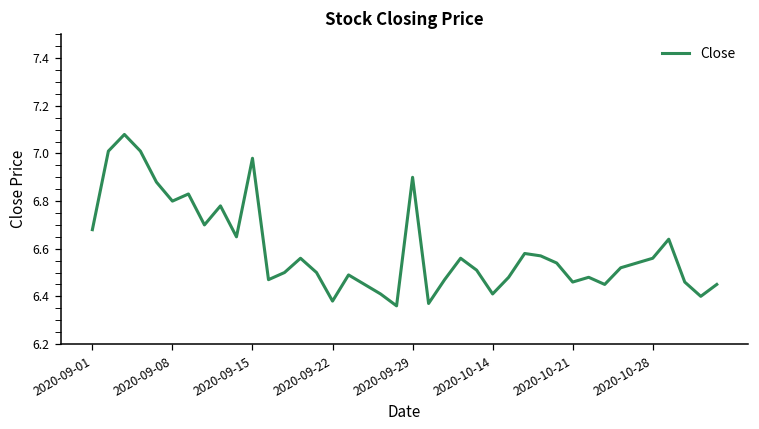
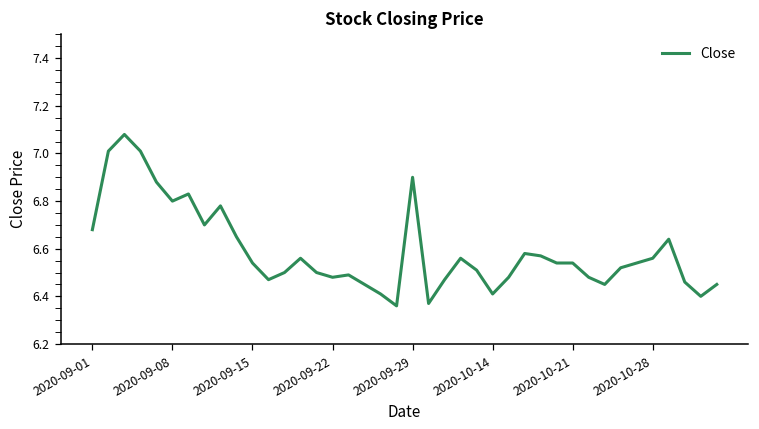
  {
    "2020-09-01": 6.68,
    "2020-09-08": 6.80,
-   "2020-09-15": 6.98,
-   "2020-09-22": 6.38,
+   "2020-09-15": 6.54,
+   "2020-09-22": 6.48,
    "2020-09-29": 6.90,
    "2020-10-14": 6.41,
-   "2020-10-21": 6.46,
+   "2020-10-21": 6.54,
    "2020-10-28": 6.56
  }
